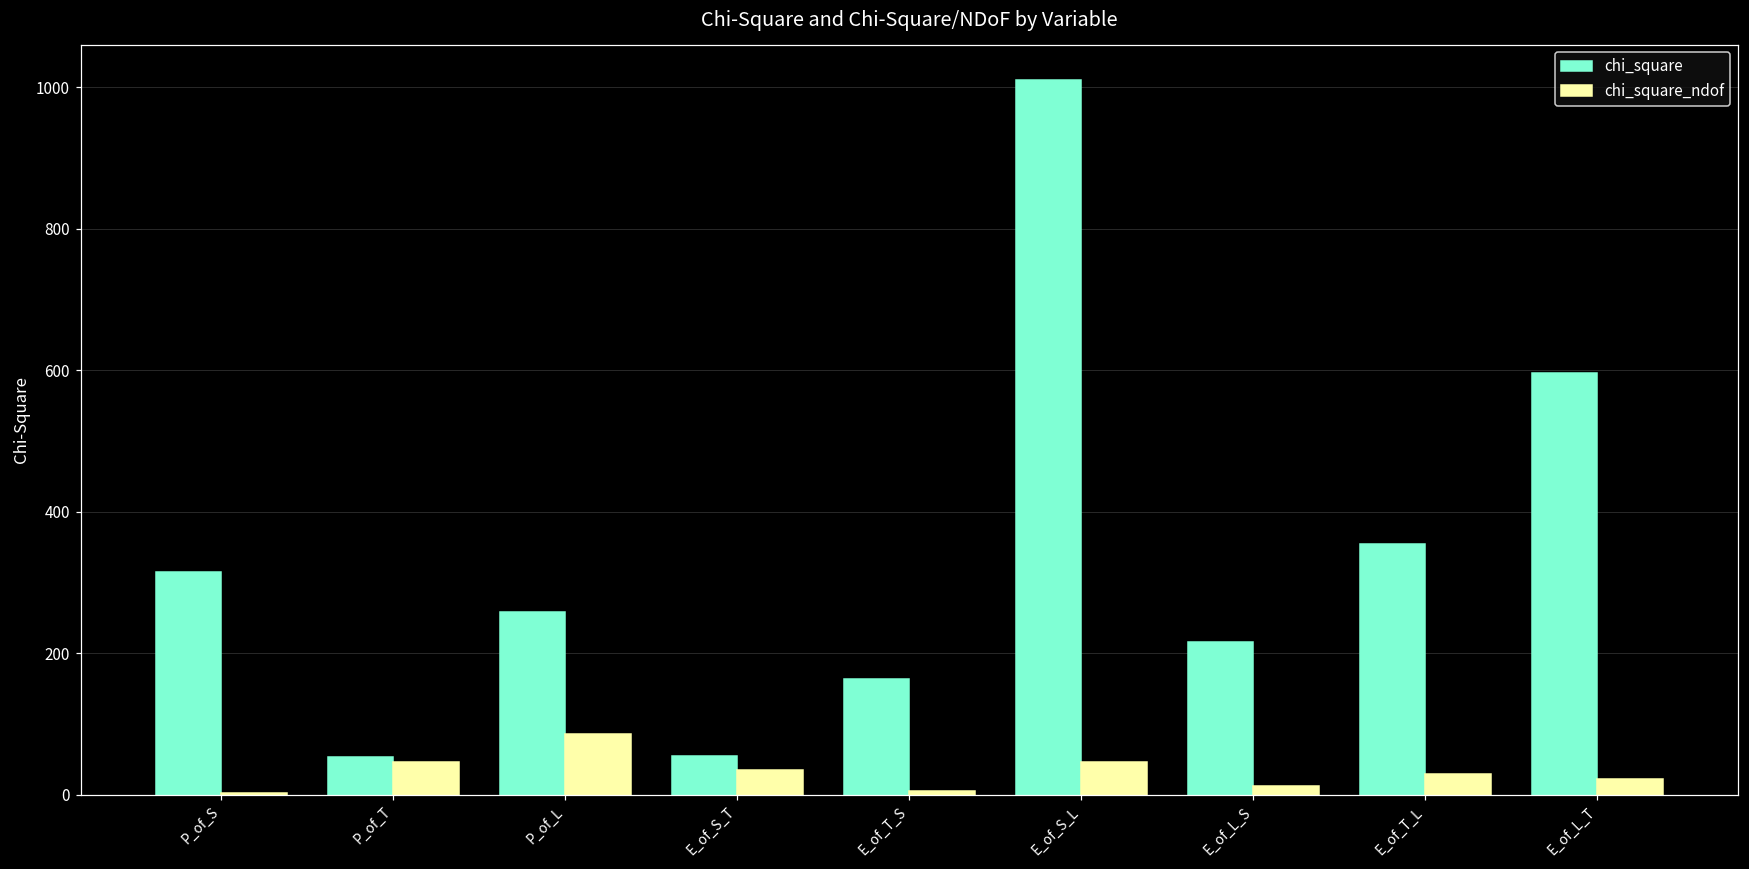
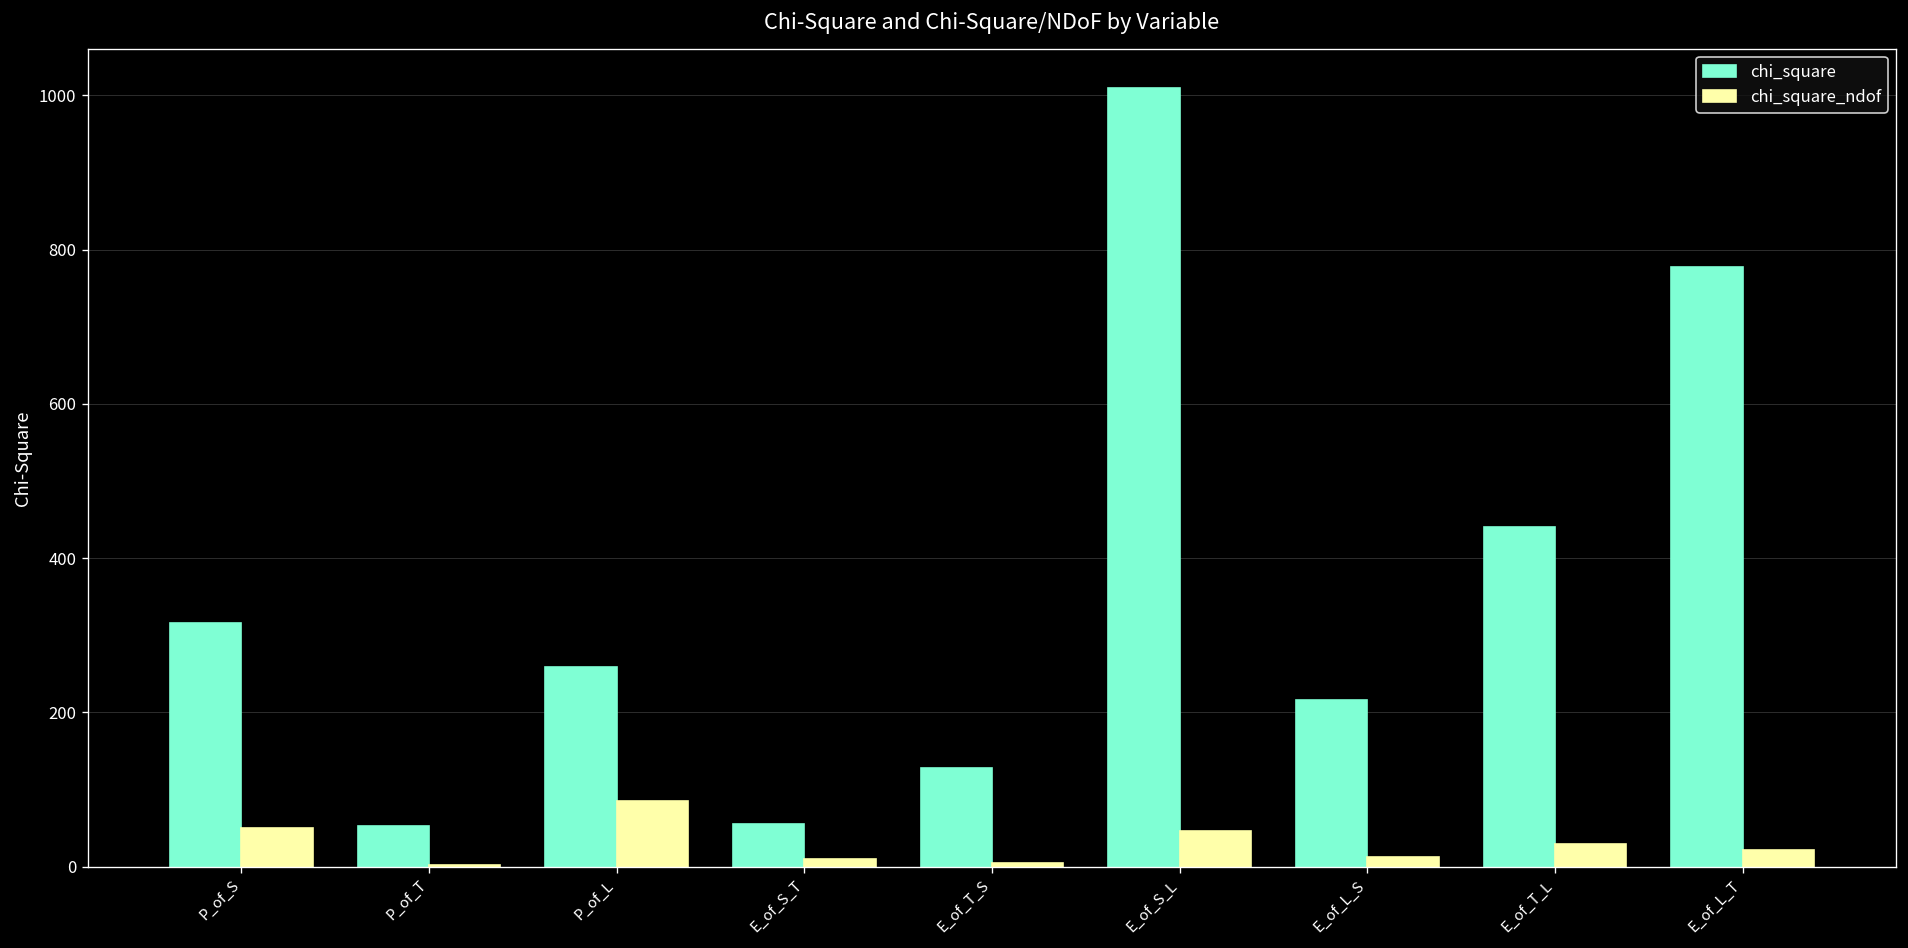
  {
    "chi_square": {
      "P_of_S": 320,
      "P_of_T": 50,
      "P_of_L": 260,
      "E_of_S_T": 50,
-     "E_of_T_S": 160,
+     "E_of_T_S": 130,
      "E_of_S_L": 1010,
      "E_of_L_S": 220,
-     "E_of_T_L": 350,
-     "E_of_L_T": 600
+     "E_of_T_L": 440,
+     "E_of_L_T": 780
    },
    "chi_square_ndof": {
-     "P_of_S": 0,
-     "P_of_T": 50,
+     "P_of_S": 50,
+     "P_of_T": 0,
      "P_of_L": 90,
-     "E_of_S_T": 30,
+     "E_of_S_T": 10,
      "E_of_T_S": 0,
      "E_of_S_L": 50,
      "E_of_L_S": 10,
      "E_of_T_L": 30,
      "E_of_L_T": 20
    }
  }
